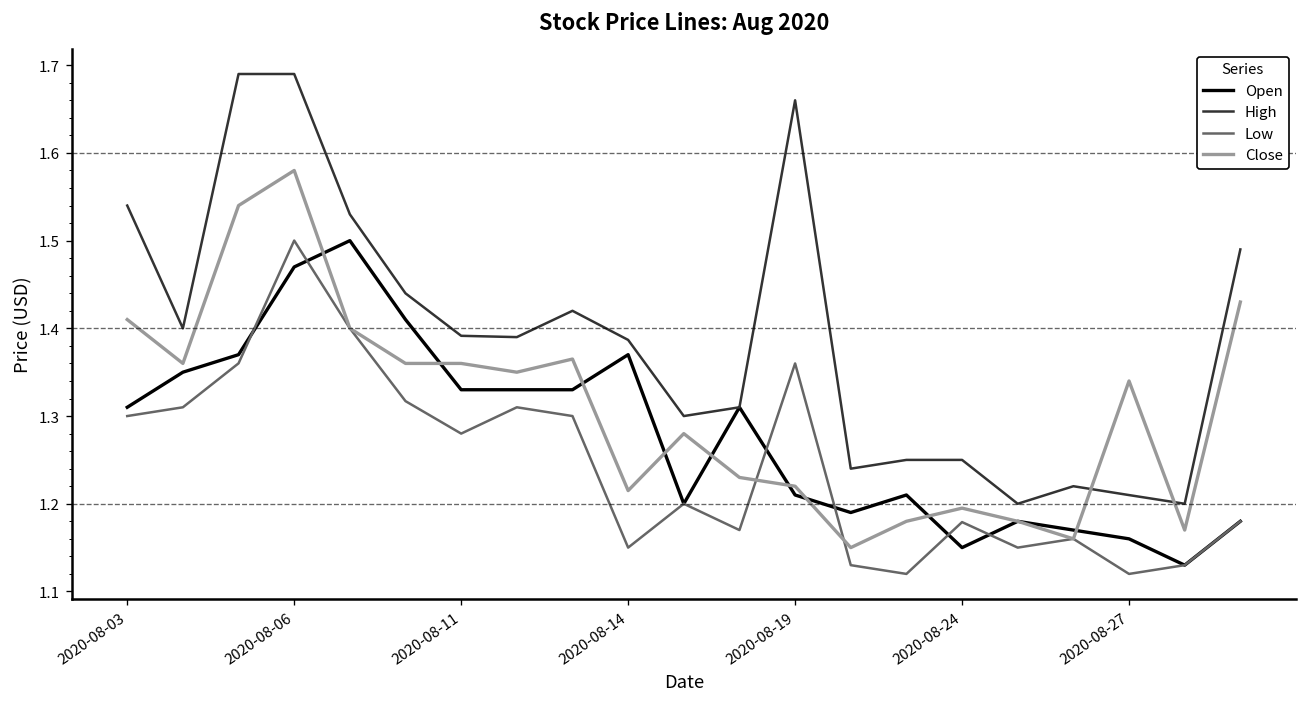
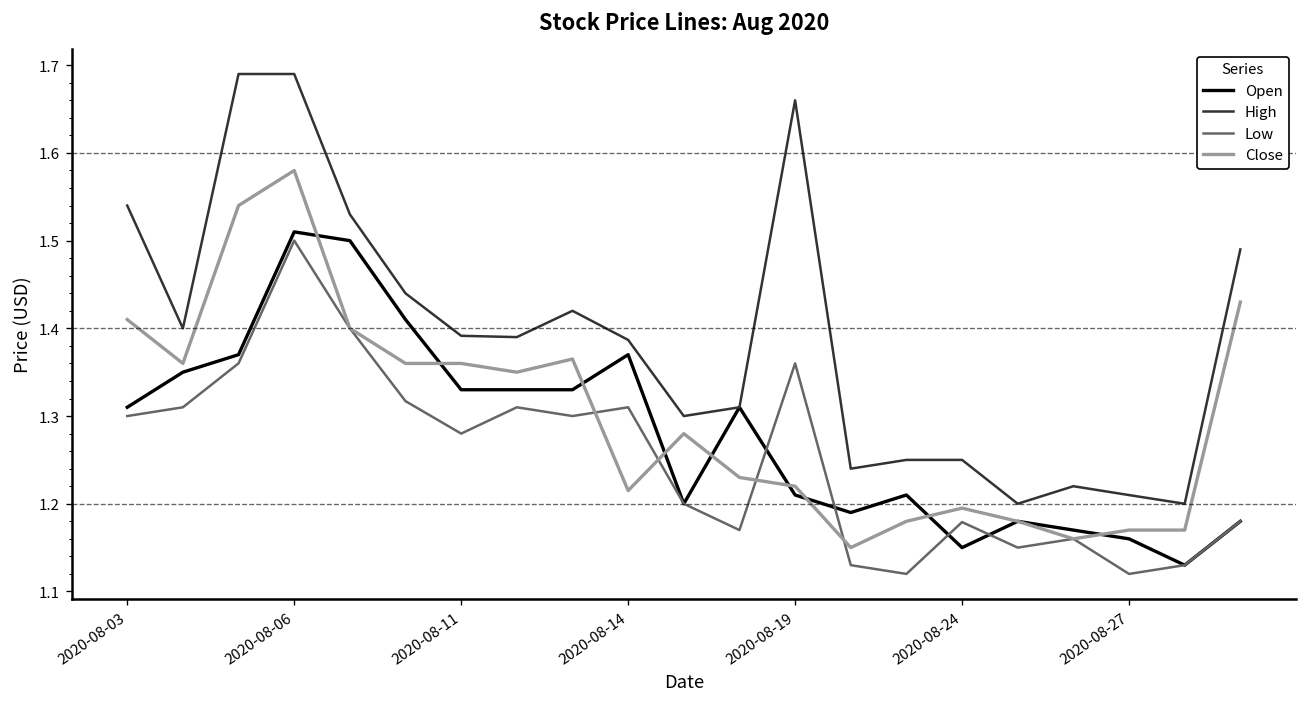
  {
    "Open": {
      "2020-08-03": 1.31,
-     "2020-08-06": 1.47,
+     "2020-08-06": 1.51,
      "2020-08-11": 1.33,
      "2020-08-14": 1.37,
      "2020-08-19": 1.21,
      "2020-08-24": 1.15,
      "2020-08-27": 1.16
    },
    "High": {
      "2020-08-03": 1.54,
      "2020-08-06": 1.69,
      "2020-08-11": 1.39,
      "2020-08-14": 1.39,
      "2020-08-19": 1.66,
      "2020-08-24": 1.25,
      "2020-08-27": 1.21
    },
    "Low": {
      "2020-08-03": 1.30,
      "2020-08-06": 1.50,
      "2020-08-11": 1.28,
-     "2020-08-14": 1.15,
+     "2020-08-14": 1.31,
      "2020-08-19": 1.36,
      "2020-08-24": 1.18,
      "2020-08-27": 1.12
    },
    "Close": {
      "2020-08-03": 1.41,
      "2020-08-06": 1.58,
      "2020-08-11": 1.36,
      "2020-08-14": 1.22,
      "2020-08-19": 1.22,
      "2020-08-24": 1.20,
-     "2020-08-27": 1.34
+     "2020-08-27": 1.17
    }
  }
